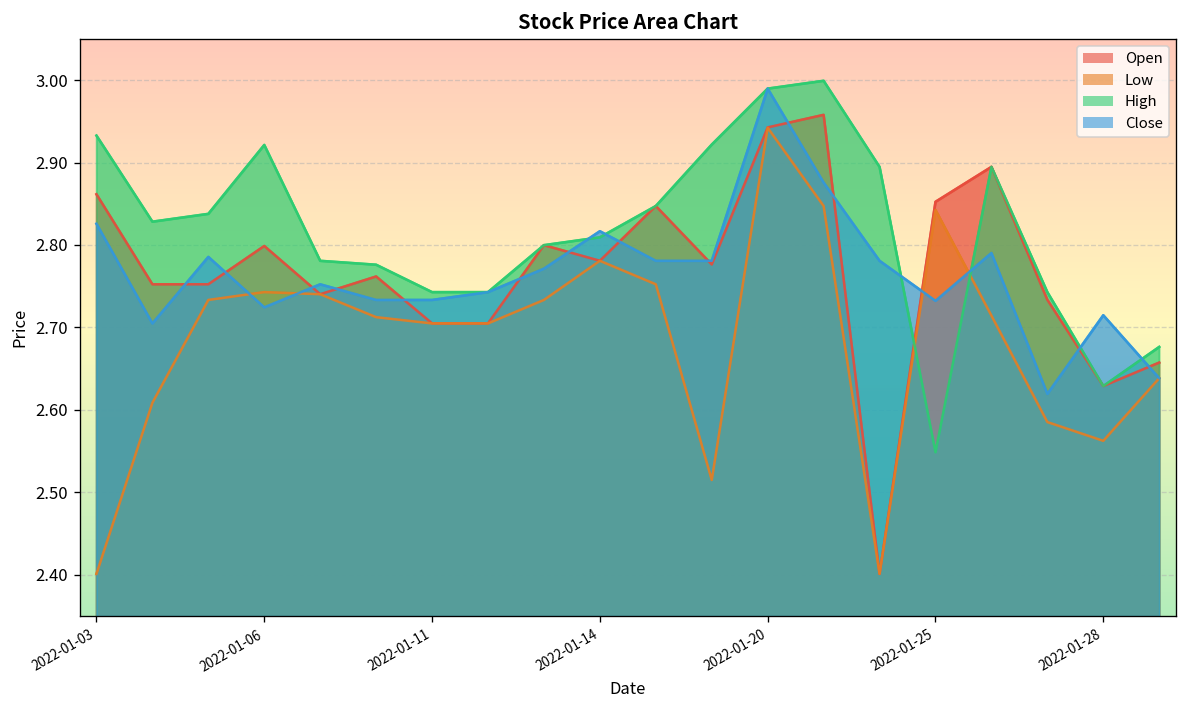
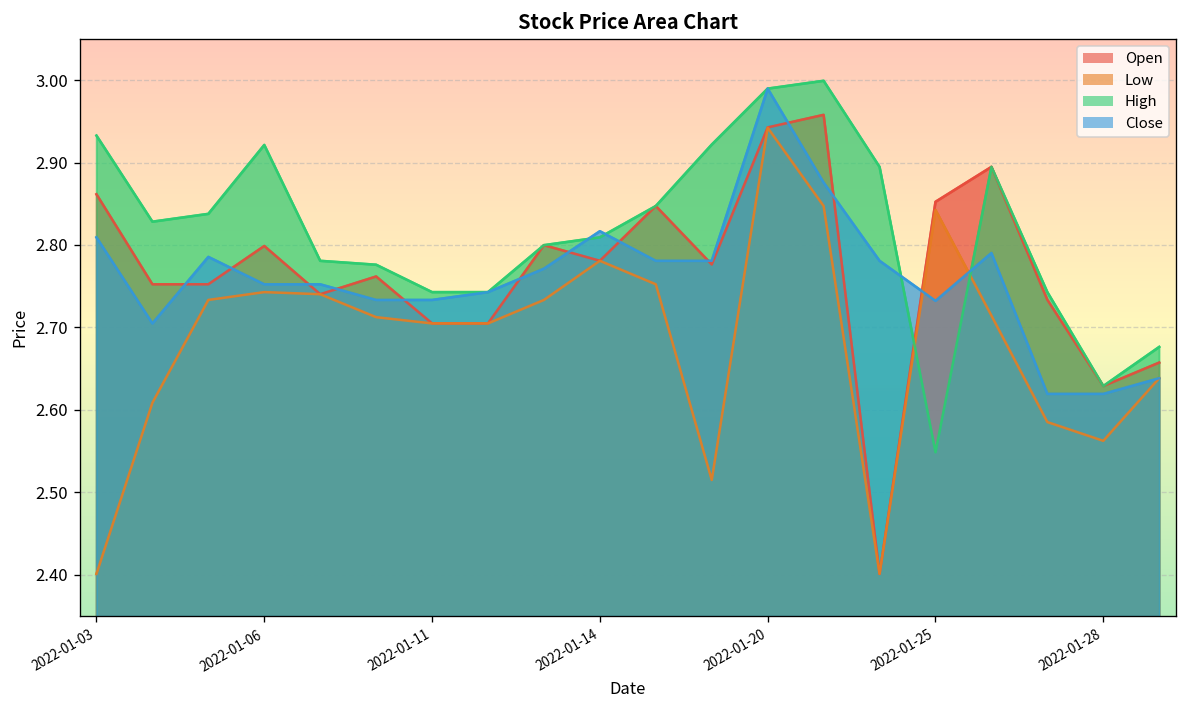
  {
    "High": {
      "2022-01-03": 2.93,
      "2022-01-06": 2.92,
      "2022-01-11": 2.74,
      "2022-01-14": 2.81,
      "2022-01-25": 2.55
    },
    "Close": {
-     "2022-01-03": 2.83,
-     "2022-01-06": 2.72,
+     "2022-01-03": 2.81,
+     "2022-01-06": 2.75,
      "2022-01-11": 2.73,
      "2022-01-14": 2.82,
      "2022-01-25": 2.73,
-     "2022-01-28": 2.71
+     "2022-01-28": 2.62
    }
  }
